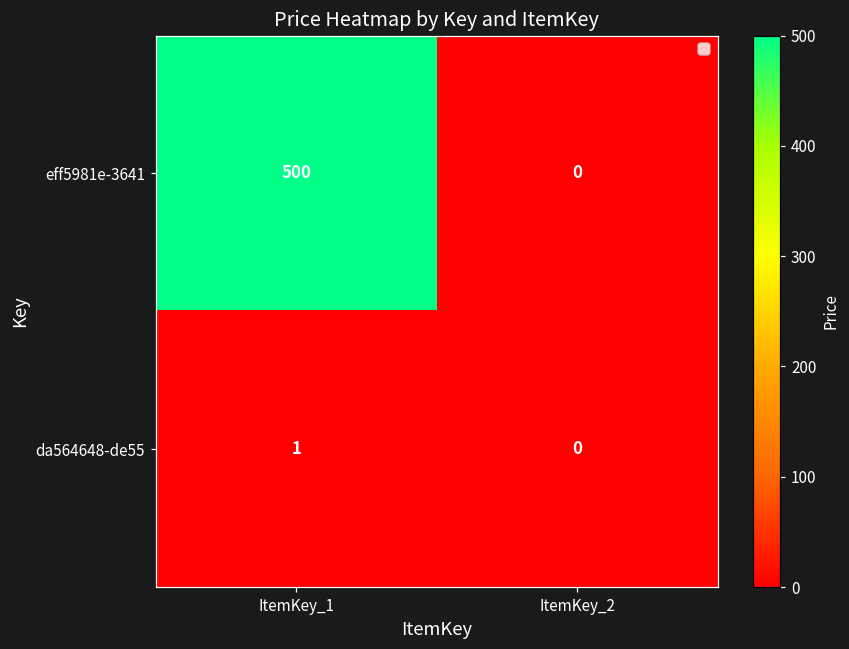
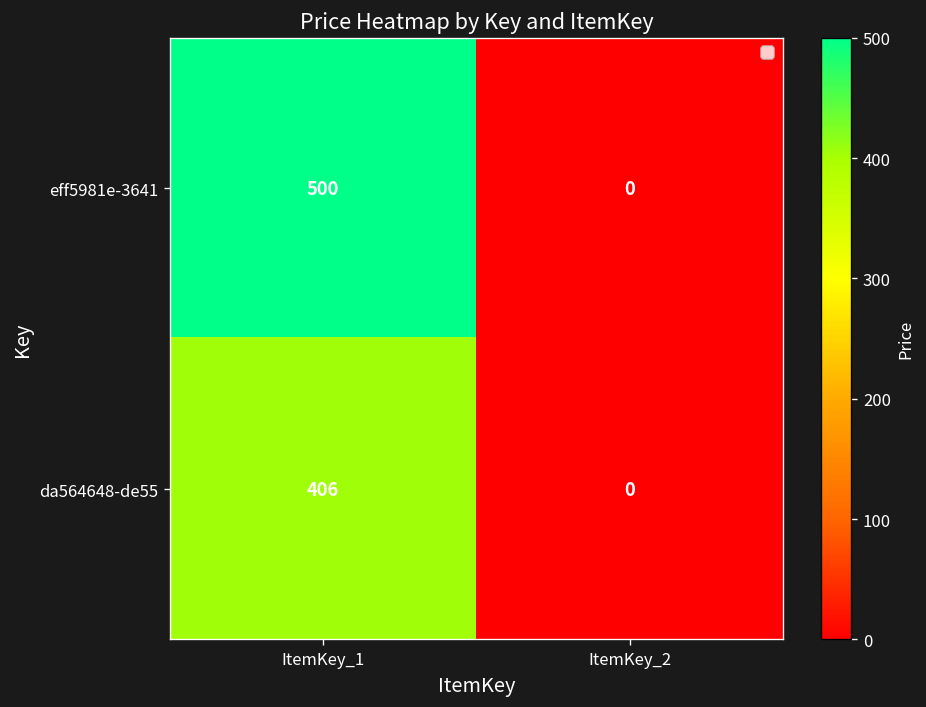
  {
    "eff5981e-3641": {
      "ItemKey_1": 500,
      "ItemKey_2": 0
    },
    "da564648-de55": {
-     "ItemKey_1": 1,
+     "ItemKey_1": 406,
      "ItemKey_2": 0
    }
  }
